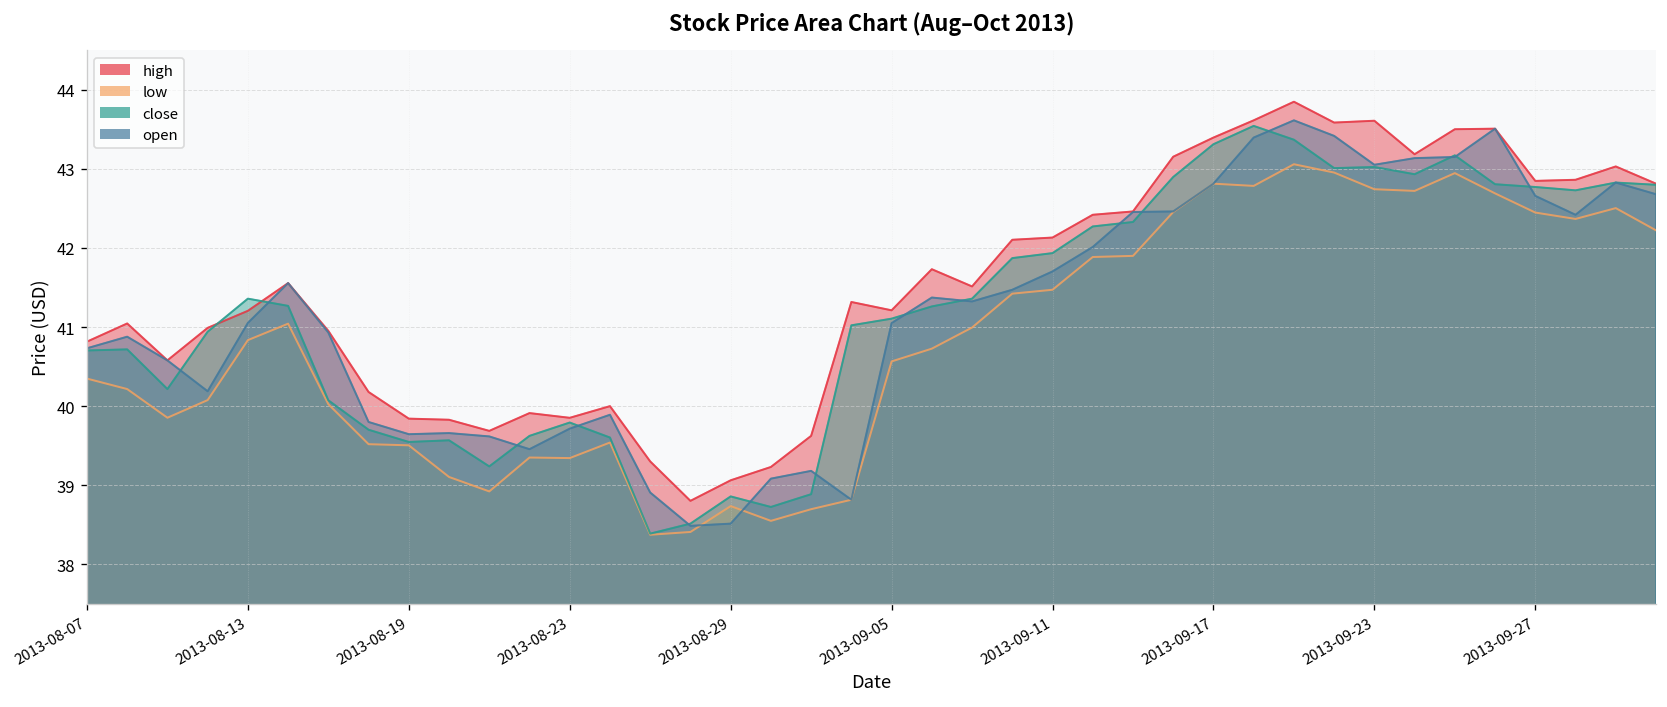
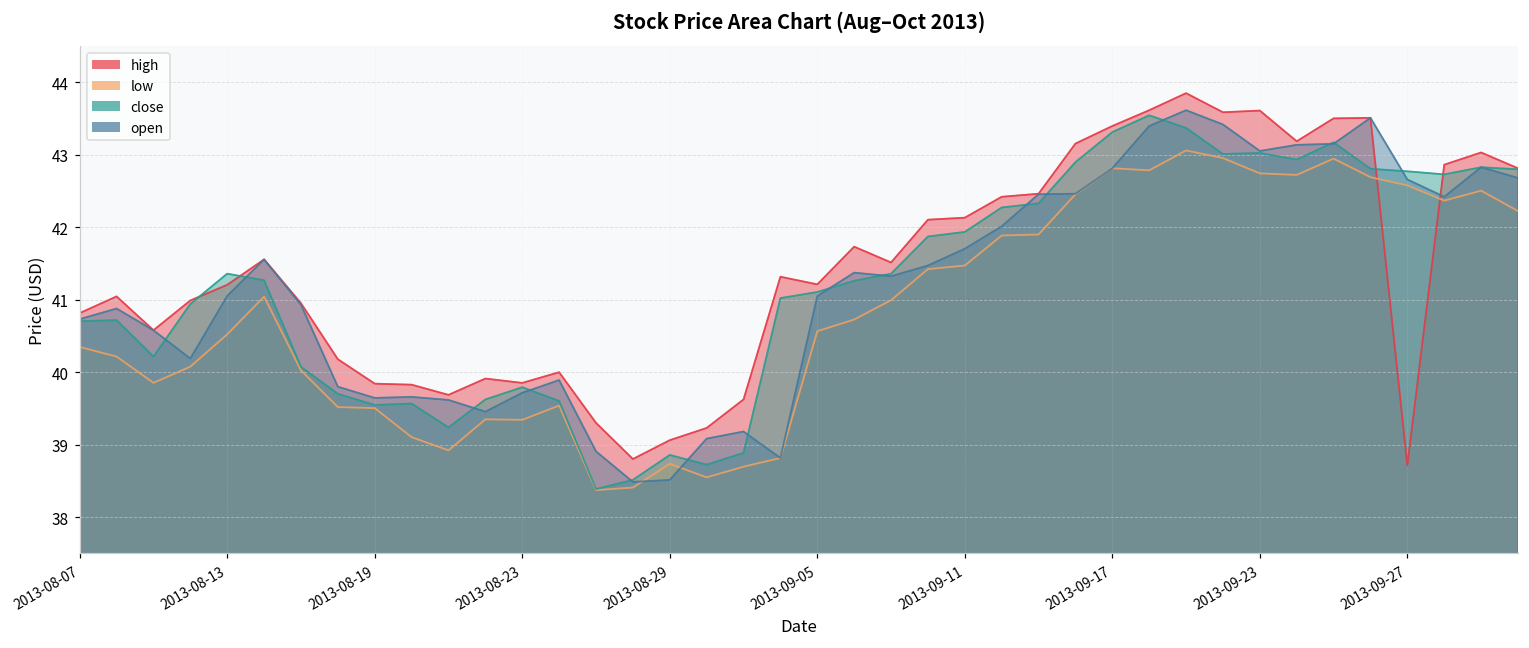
  {
    "high": {
      "2013-08-07": 40.8,
      "2013-08-13": 41.2,
      "2013-08-19": 39.8,
      "2013-08-23": 39.9,
      "2013-08-29": 39.1,
      "2013-09-05": 41.2,
      "2013-09-11": 42.1,
      "2013-09-17": 43.4,
      "2013-09-23": 43.6,
-     "2013-09-27": 42.8
+     "2013-09-27": 38.7
    },
    "low": {
      "2013-08-07": 40.3,
-     "2013-08-13": 40.8,
+     "2013-08-13": 40.5,
      "2013-08-19": 39.5,
      "2013-08-23": 39.3,
      "2013-08-29": 38.7,
      "2013-09-05": 40.6,
      "2013-09-11": 41.5,
      "2013-09-23": 42.7,
-     "2013-09-27": 42.4
+     "2013-09-27": 42.6
    }
  }
